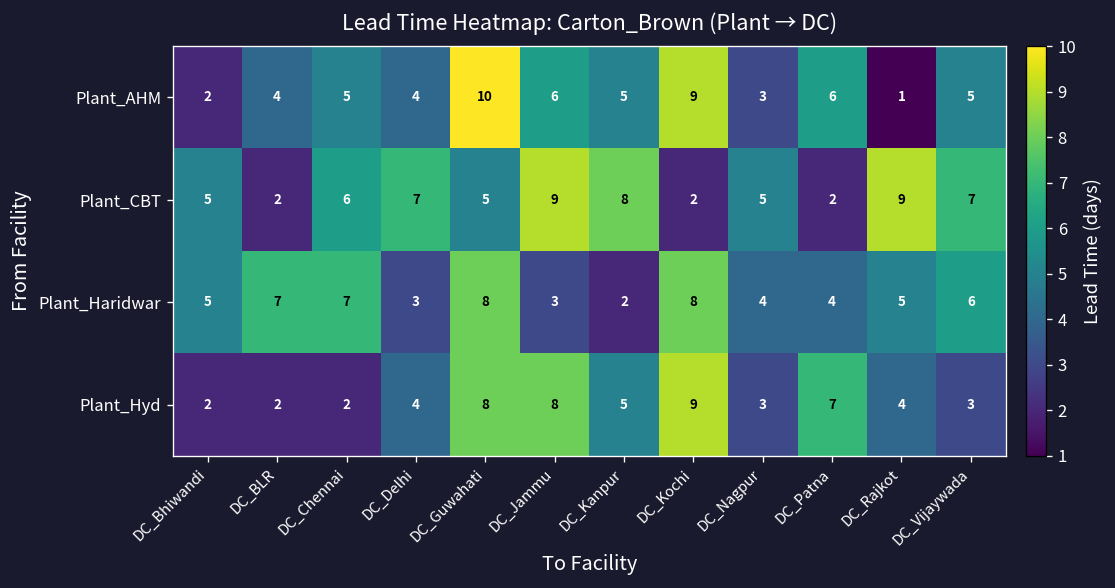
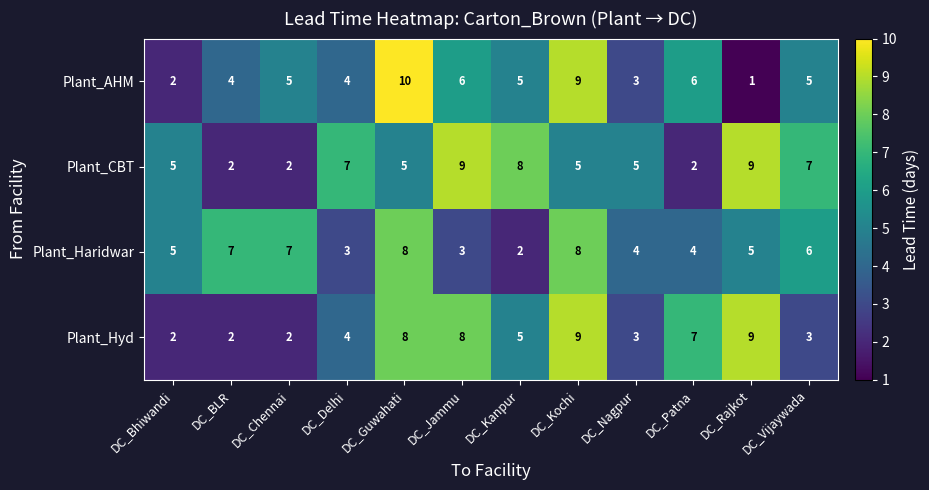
  {
    "Plant_AHM": {
      "DC_Bhiwandi": 2,
      "DC_BLR": 4,
      "DC_Chennai": 5,
      "DC_Delhi": 4,
      "DC_Guwahati": 10,
      "DC_Jammu": 6,
      "DC_Kanpur": 5,
      "DC_Kochi": 9,
      "DC_Nagpur": 3,
      "DC_Patna": 6,
      "DC_Rajkot": 1,
      "DC_Vijaywada": 5
    },
    "Plant_CBT": {
      "DC_Bhiwandi": 5,
      "DC_BLR": 2,
-     "DC_Chennai": 6,
+     "DC_Chennai": 2,
      "DC_Delhi": 7,
      "DC_Guwahati": 5,
      "DC_Jammu": 9,
      "DC_Kanpur": 8,
-     "DC_Kochi": 2,
+     "DC_Kochi": 5,
      "DC_Nagpur": 5,
      "DC_Patna": 2,
      "DC_Rajkot": 9,
      "DC_Vijaywada": 7
    },
    "Plant_Haridwar": {
      "DC_Bhiwandi": 5,
      "DC_BLR": 7,
      "DC_Chennai": 7,
      "DC_Delhi": 3,
      "DC_Guwahati": 8,
      "DC_Jammu": 3,
      "DC_Kanpur": 2,
      "DC_Kochi": 8,
      "DC_Nagpur": 4,
      "DC_Patna": 4,
      "DC_Rajkot": 5,
      "DC_Vijaywada": 6
    },
    "Plant_Hyd": {
      "DC_Bhiwandi": 2,
      "DC_BLR": 2,
      "DC_Chennai": 2,
      "DC_Delhi": 4,
      "DC_Guwahati": 8,
      "DC_Jammu": 8,
      "DC_Kanpur": 5,
      "DC_Kochi": 9,
      "DC_Nagpur": 3,
      "DC_Patna": 7,
-     "DC_Rajkot": 4,
+     "DC_Rajkot": 9,
      "DC_Vijaywada": 3
    }
  }
